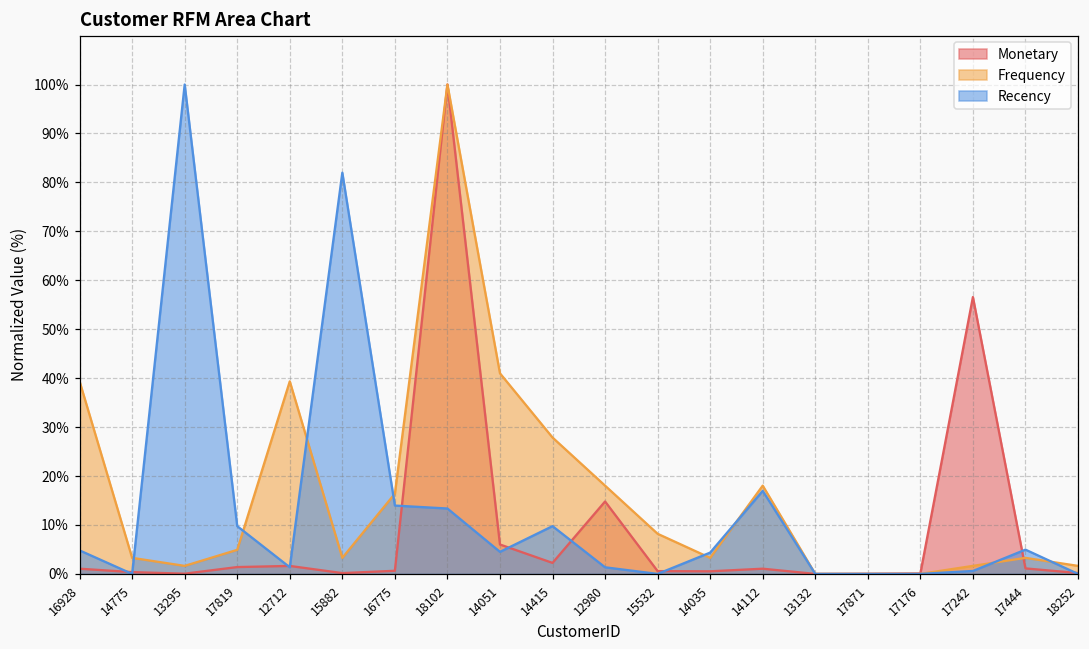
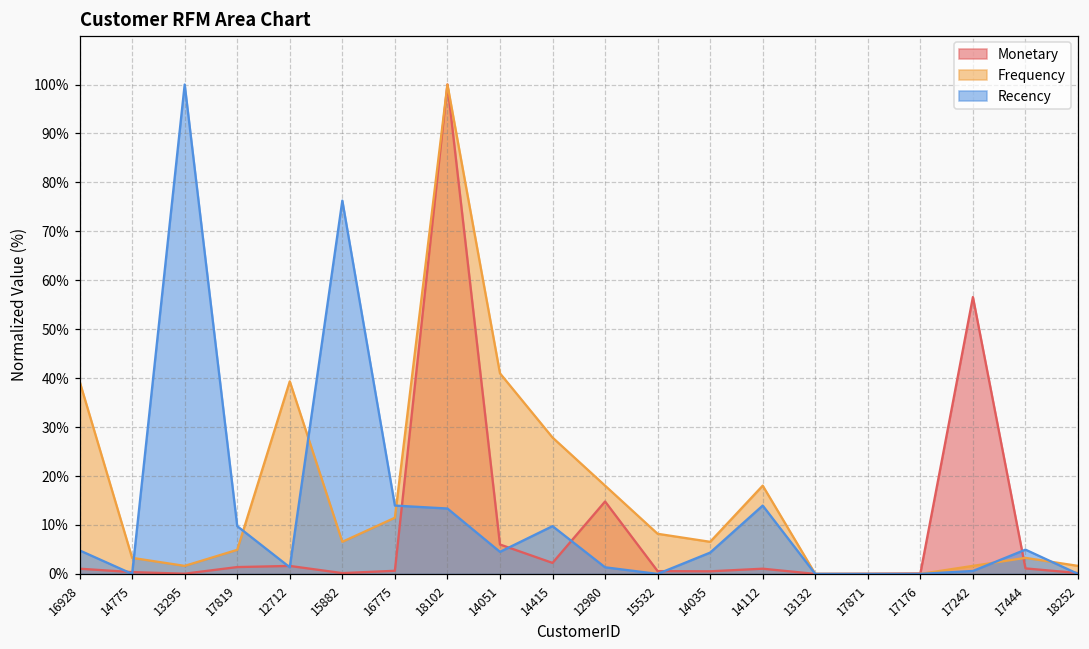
  {
    "Monetary": {
      "16928": "1%",
      "13295": "0%",
      "17819": "1%",
      "15882": "0%",
      "16775": "1%",
      "14051": "6%",
      "14415": "2%",
      "12980": "15%",
      "14035": "1%",
      "14112": "1%",
      "17242": "57%",
      "17444": "1%"
    },
    "Frequency": {
      "16928": "39%",
      "14775": "3%",
      "13295": "2%",
      "17819": "5%",
      "12712": "39%",
-     "15882": "3%",
-     "16775": "16%",
+     "15882": "7%",
+     "16775": "11%",
      "14051": "41%",
      "14415": "28%",
      "12980": "18%",
      "15532": "8%",
-     "14035": "3%",
+     "14035": "7%",
      "14112": "18%",
      "17242": "2%",
      "17444": "3%",
      "18252": "2%"
    },
    "Recency": {
      "16928": "5%",
      "13295": "100%",
      "17819": "10%",
-     "15882": "82%",
+     "15882": "76%",
      "16775": "14%",
      "18102": "13%",
      "14051": "5%",
      "14415": "10%",
      "12980": "1%",
      "14035": "4%",
-     "14112": "17%",
+     "14112": "14%",
      "17242": "1%",
      "17444": "5%"
    }
  }
